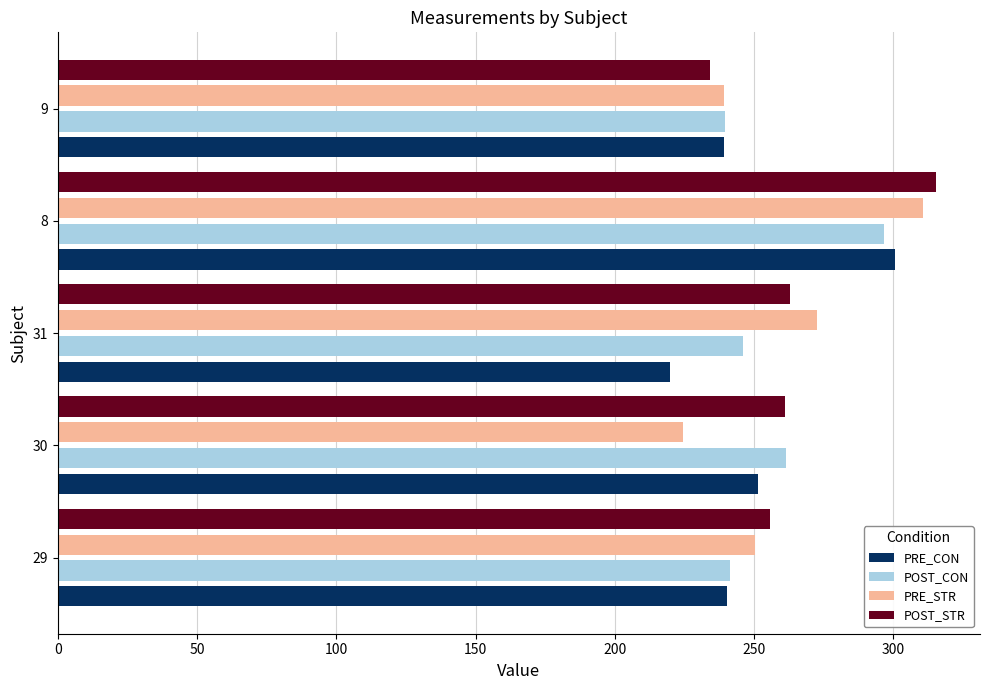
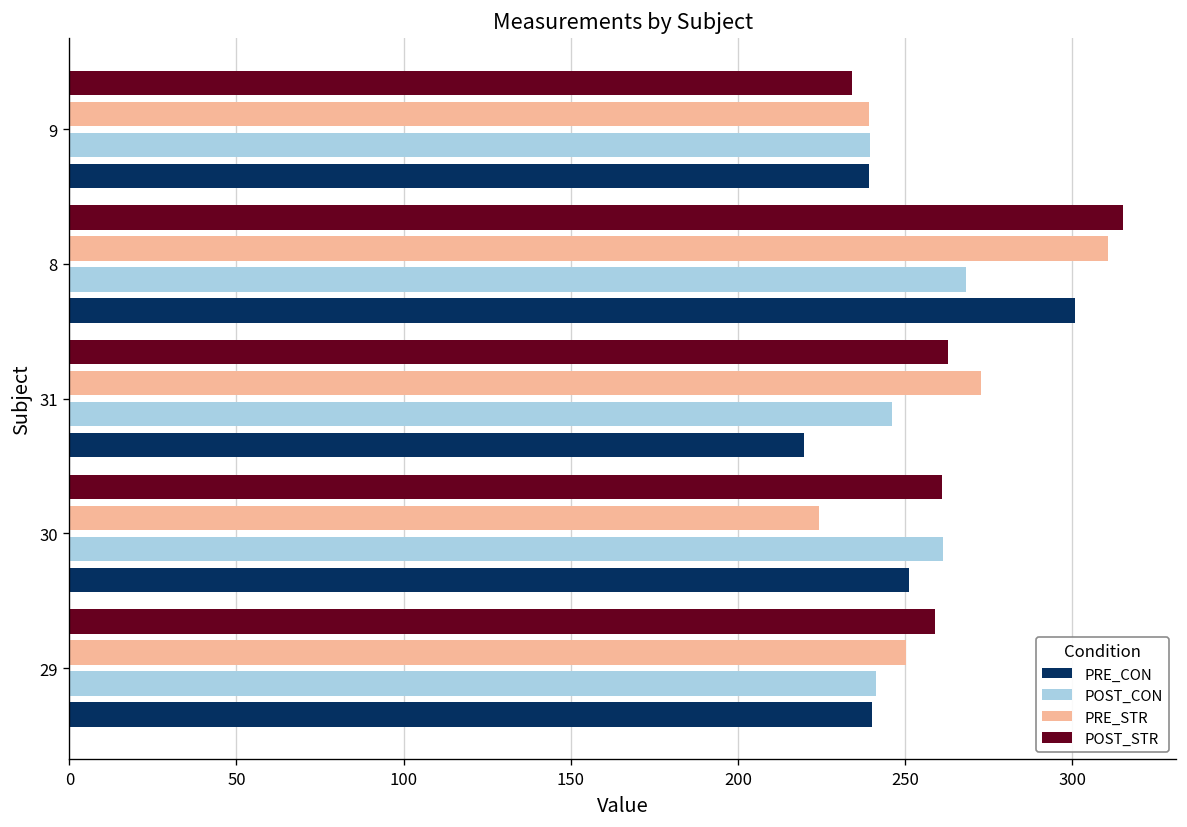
  {
    "PRE_CON": {
      "9": 239,
      "8": 301,
      "31": 220,
      "30": 251,
      "29": 240
    },
    "POST_CON": {
      "9": 239,
-     "8": 297,
+     "8": 268,
      "31": 246,
      "30": 261,
      "29": 241
    },
    "PRE_STR": {
      "9": 239,
      "8": 311,
      "31": 273,
      "30": 224,
      "29": 250
    },
    "POST_STR": {
      "9": 234,
      "8": 315,
      "31": 263,
      "30": 261,
-     "29": 256
+     "29": 259
    }
  }
